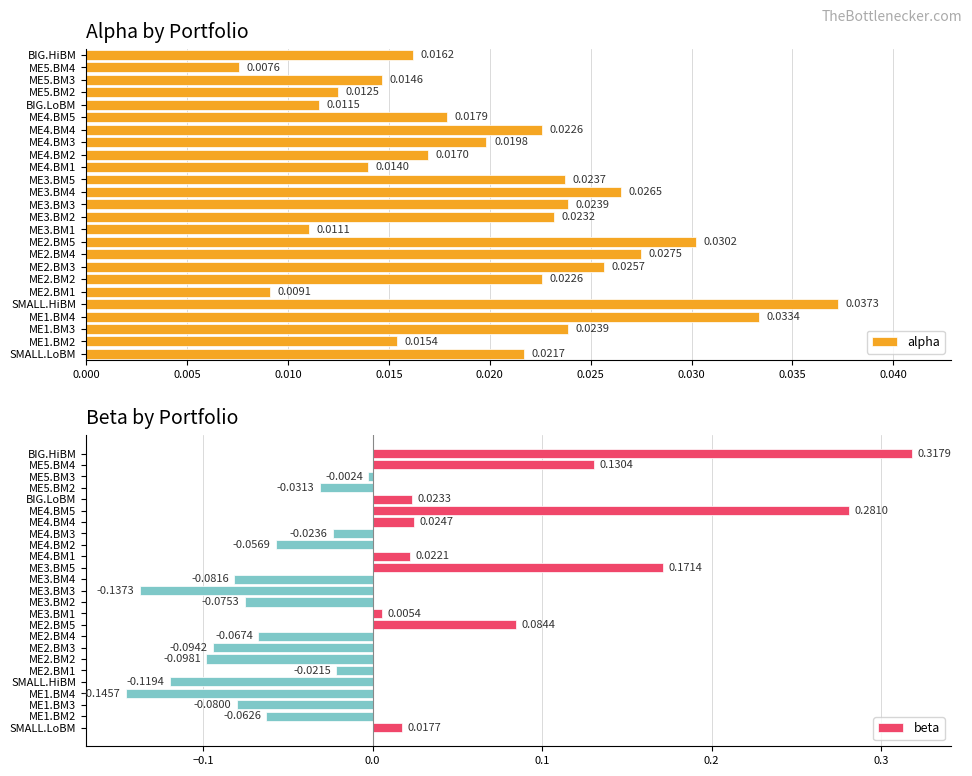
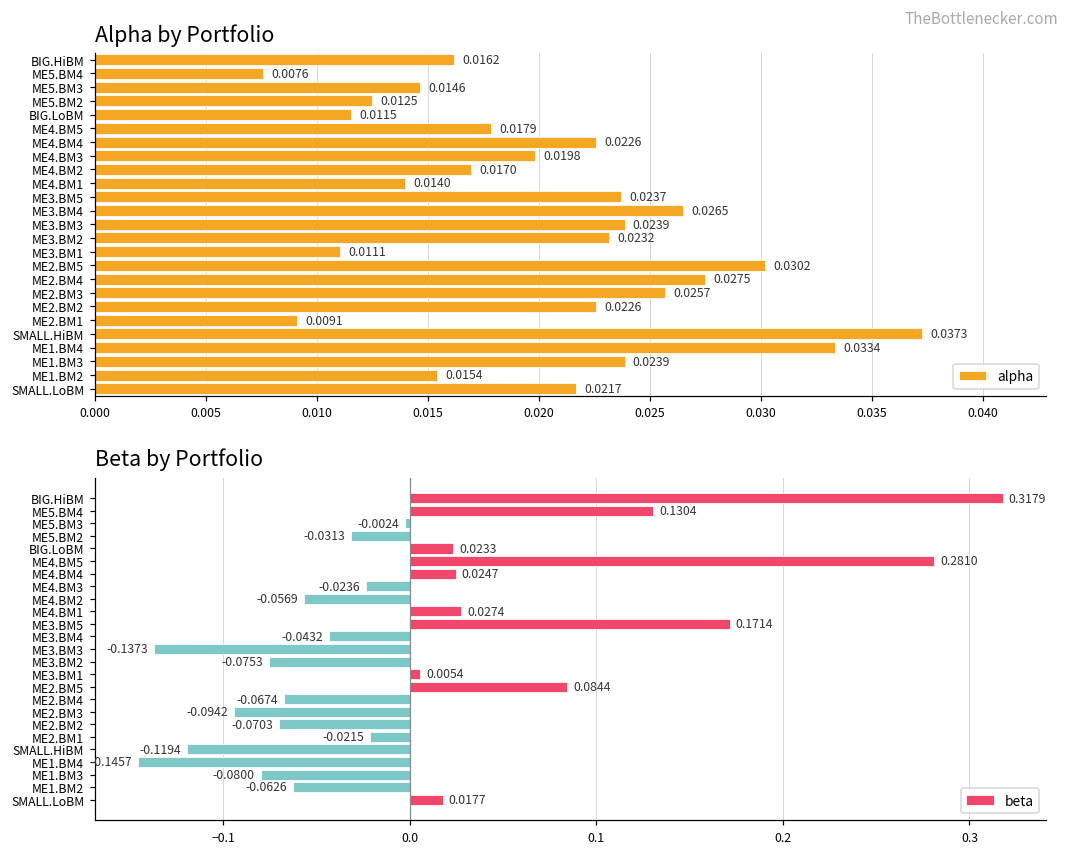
  {
    "Alpha by Portfolio": {
      "BIG.HiBM": 0.0162,
      "ME5.BM4": 0.0076,
      "ME5.BM3": 0.0146,
      "ME5.BM2": 0.0125,
      "BIG.LoBM": 0.0115,
      "ME4.BM5": 0.0179,
      "ME4.BM4": 0.0226,
      "ME4.BM3": 0.0198,
      "ME4.BM2": 0.0170,
      "ME4.BM1": 0.0140,
      "ME3.BM5": 0.0237,
      "ME3.BM4": 0.0265,
      "ME3.BM3": 0.0239,
      "ME3.BM2": 0.0232,
      "ME3.BM1": 0.0111,
      "ME2.BM5": 0.0302,
      "ME2.BM4": 0.0275,
      "ME2.BM3": 0.0257,
      "ME2.BM2": 0.0226,
      "ME2.BM1": 0.0091,
      "SMALL.HiBM": 0.0373,
      "ME1.BM4": 0.0334,
      "ME1.BM3": 0.0239,
      "ME1.BM2": 0.0154,
      "SMALL.LoBM": 0.0217
    },
    "Beta by Portfolio": {
      "BIG.HiBM": 0.3179,
      "ME5.BM4": 0.1304,
      "ME5.BM3": -0.0024,
      "ME5.BM2": -0.0313,
      "BIG.LoBM": 0.0233,
      "ME4.BM5": 0.2810,
      "ME4.BM4": 0.0247,
      "ME4.BM3": -0.0236,
      "ME4.BM2": -0.0569,
-     "ME4.BM1": 0.0221,
+     "ME4.BM1": 0.0274,
      "ME3.BM5": 0.1714,
-     "ME3.BM4": -0.0816,
+     "ME3.BM4": -0.0432,
      "ME3.BM3": -0.1373,
      "ME3.BM2": -0.0753,
      "ME3.BM1": 0.0054,
      "ME2.BM5": 0.0844,
      "ME2.BM4": -0.0674,
      "ME2.BM3": -0.0942,
-     "ME2.BM2": -0.0981,
+     "ME2.BM2": -0.0703,
      "ME2.BM1": -0.0215,
      "SMALL.HiBM": -0.1194,
      "ME1.BM4": -0.1457,
      "ME1.BM3": -0.0800,
      "ME1.BM2": -0.0626,
      "SMALL.LoBM": 0.0177
    }
  }
